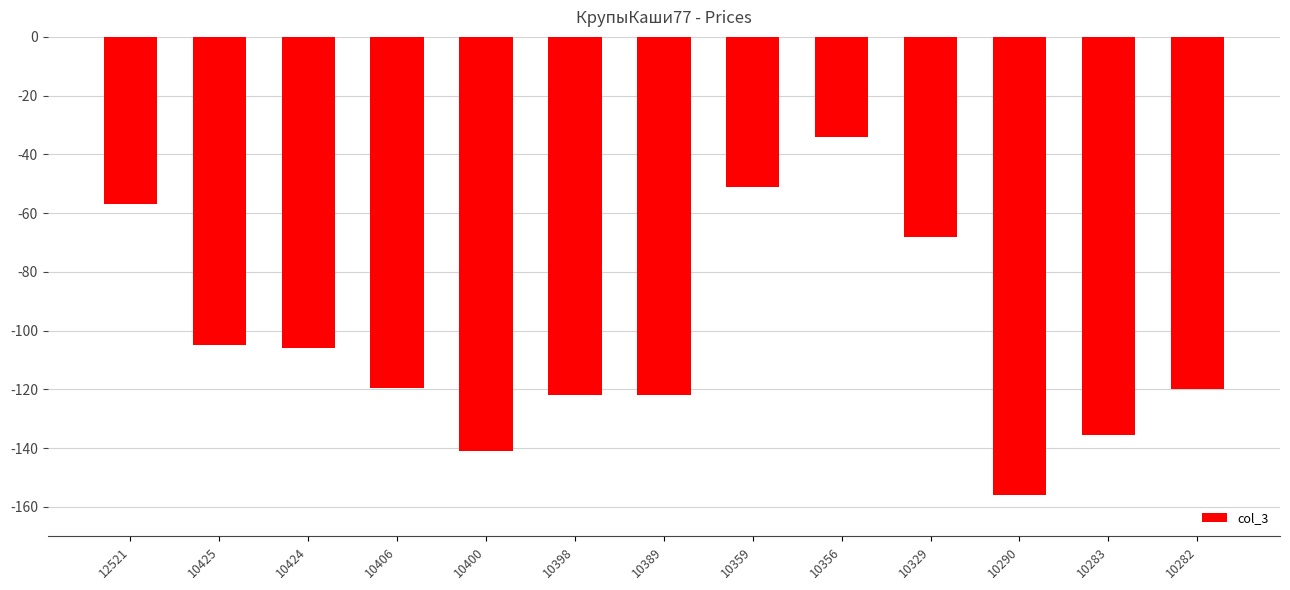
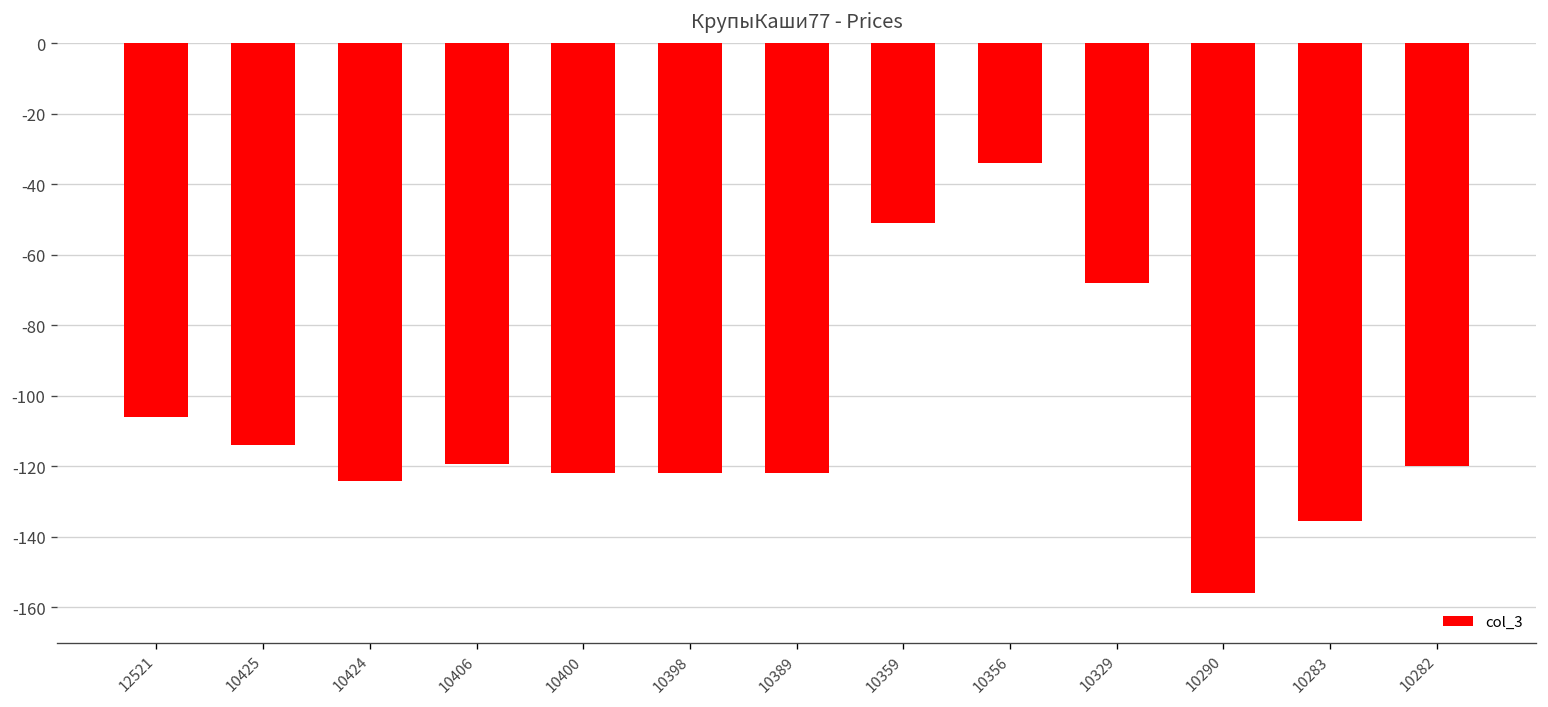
  {
-   "12521": -57,
-   "10425": -105,
-   "10424": -106,
+   "12521": -106,
+   "10425": -114,
+   "10424": -124,
    "10406": -119,
-   "10400": -141,
+   "10400": -122,
    "10398": -122,
    "10389": -122,
    "10359": -51,
    "10356": -34,
    "10329": -68,
    "10290": -156,
    "10283": -136,
    "10282": -120
  }
